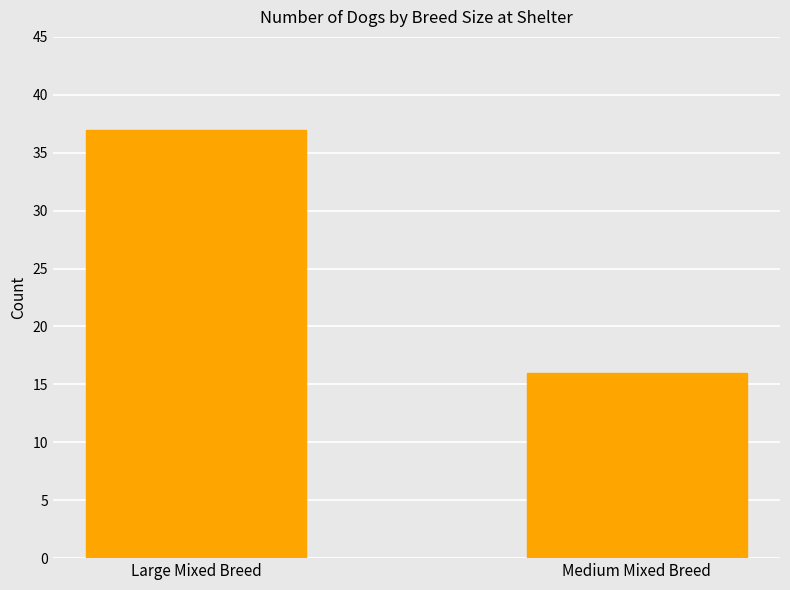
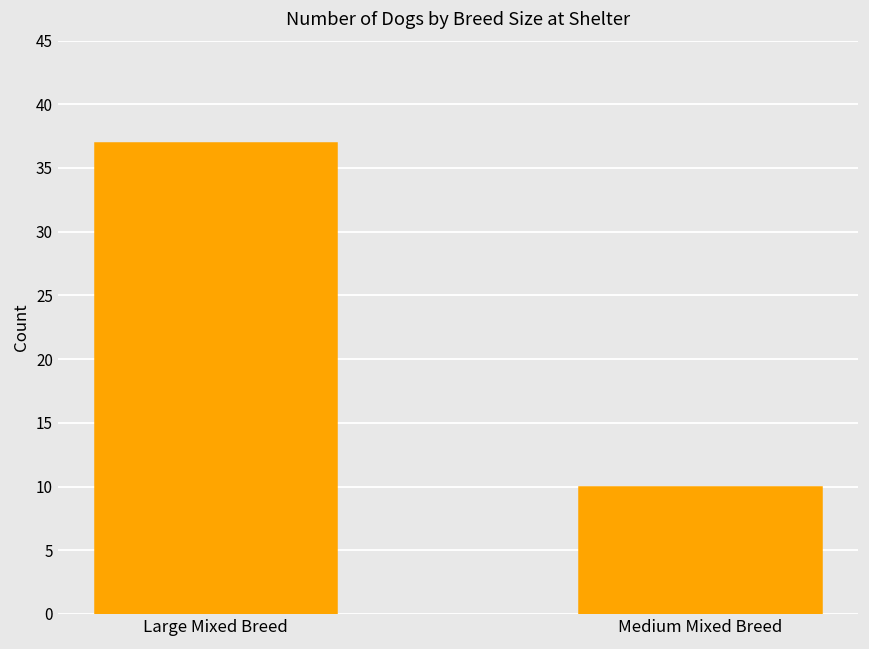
  {
    "Large Mixed Breed": 37,
-   "Medium Mixed Breed": 16
+   "Medium Mixed Breed": 10
  }
